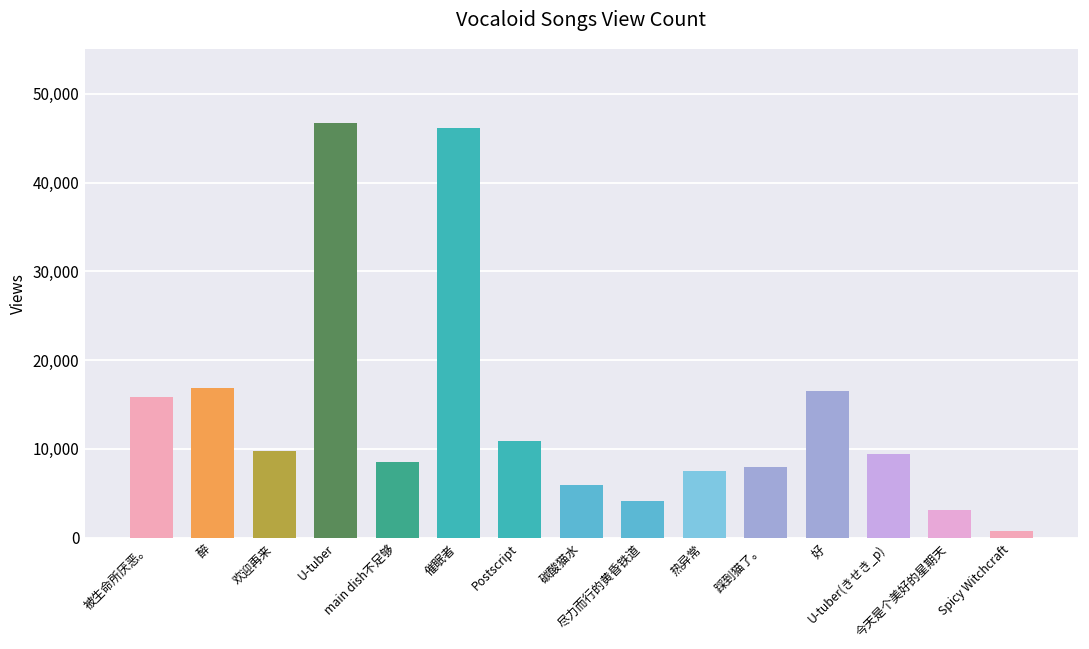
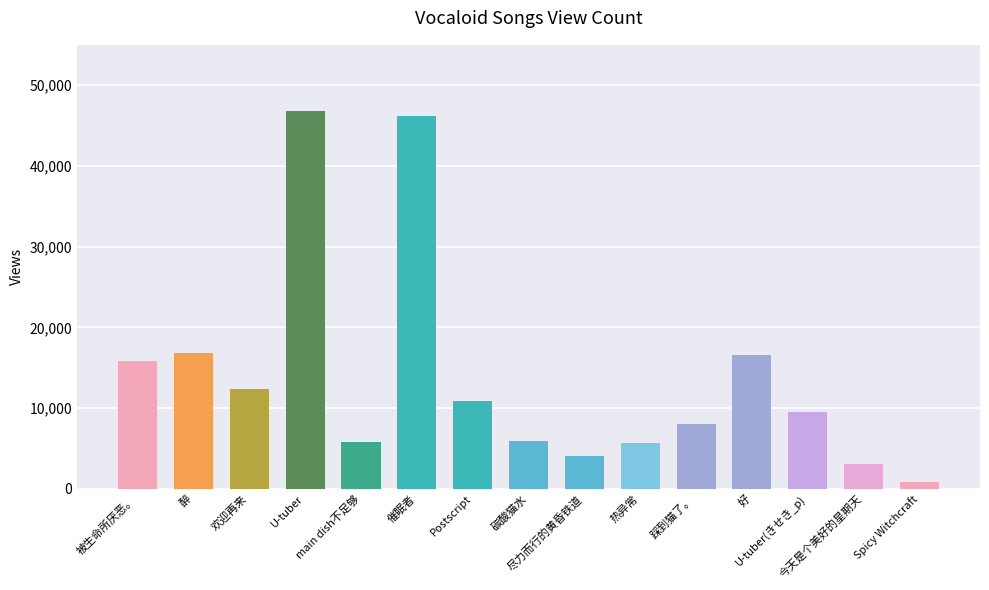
  {
    "被生命所厌恶。": "16,000",
    "醉": "17,000",
-   "欢迎再来": "10,000",
+   "欢迎再来": "12,000",
    "U-tuber": "47,000",
-   "main dish不足够": "9,000",
+   "main dish不足够": "6,000",
    "催眠者": "46,000",
    "Postscript": "11,000",
    "碳酸猫水": "6,000",
    "尽力而行的黄昏铁道": "4,000",
-   "热异常": "8,000",
+   "热异常": "6,000",
    "踩到猫了。": "8,000",
    "好": "17,000",
    "U-tuber(きせき_p)": "9,000",
    "今天是个美好的星期天": "3,000",
    "Spicy Witchcraft": "1,000"
  }
